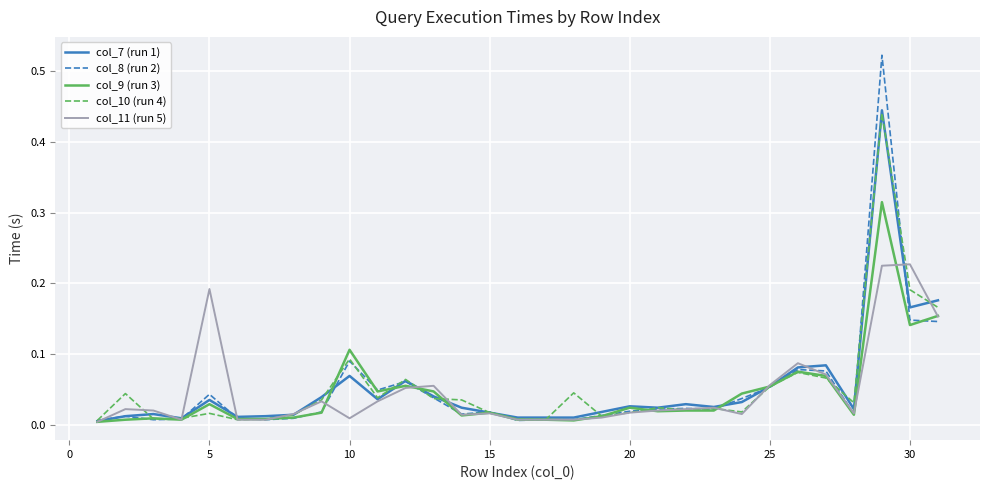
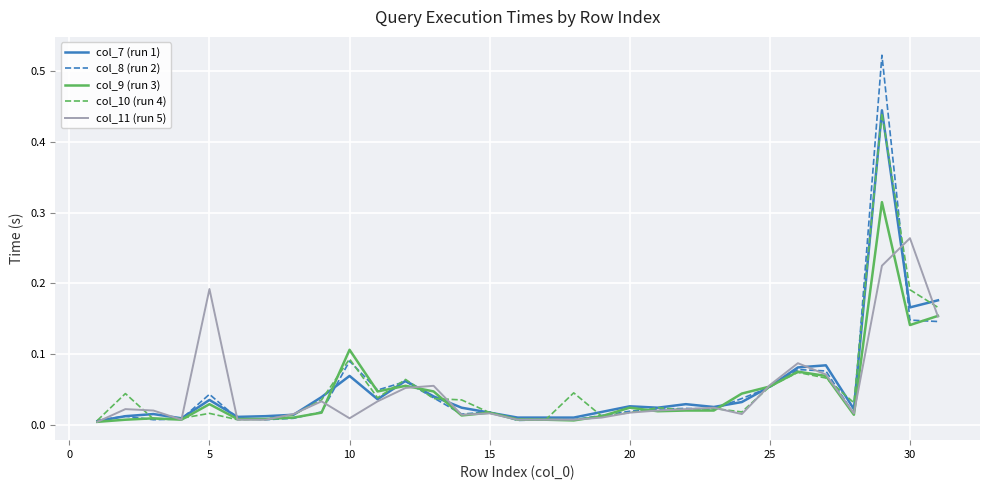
  {
    "col_11 (run 5)": {
      "5": 0.19,
      "10": 0.01,
-     "30": 0.23
+     "30": 0.26
    }
  }
